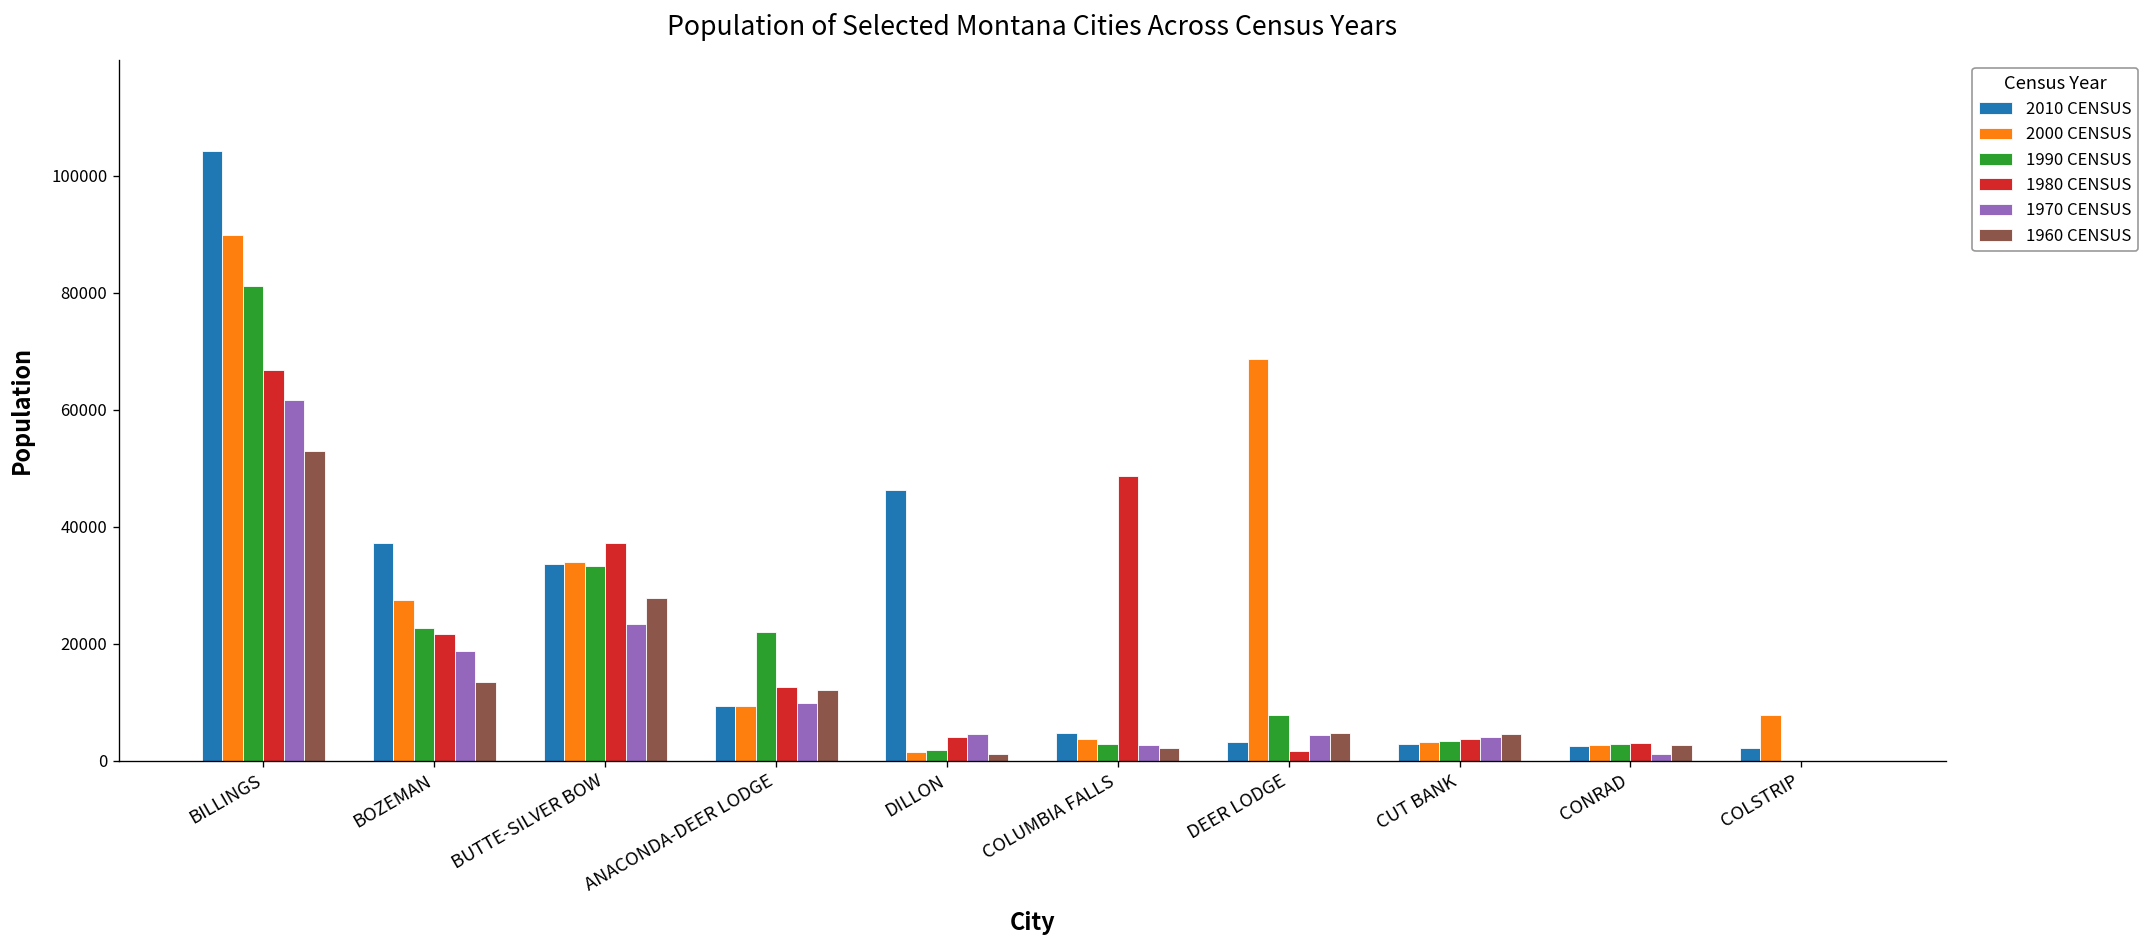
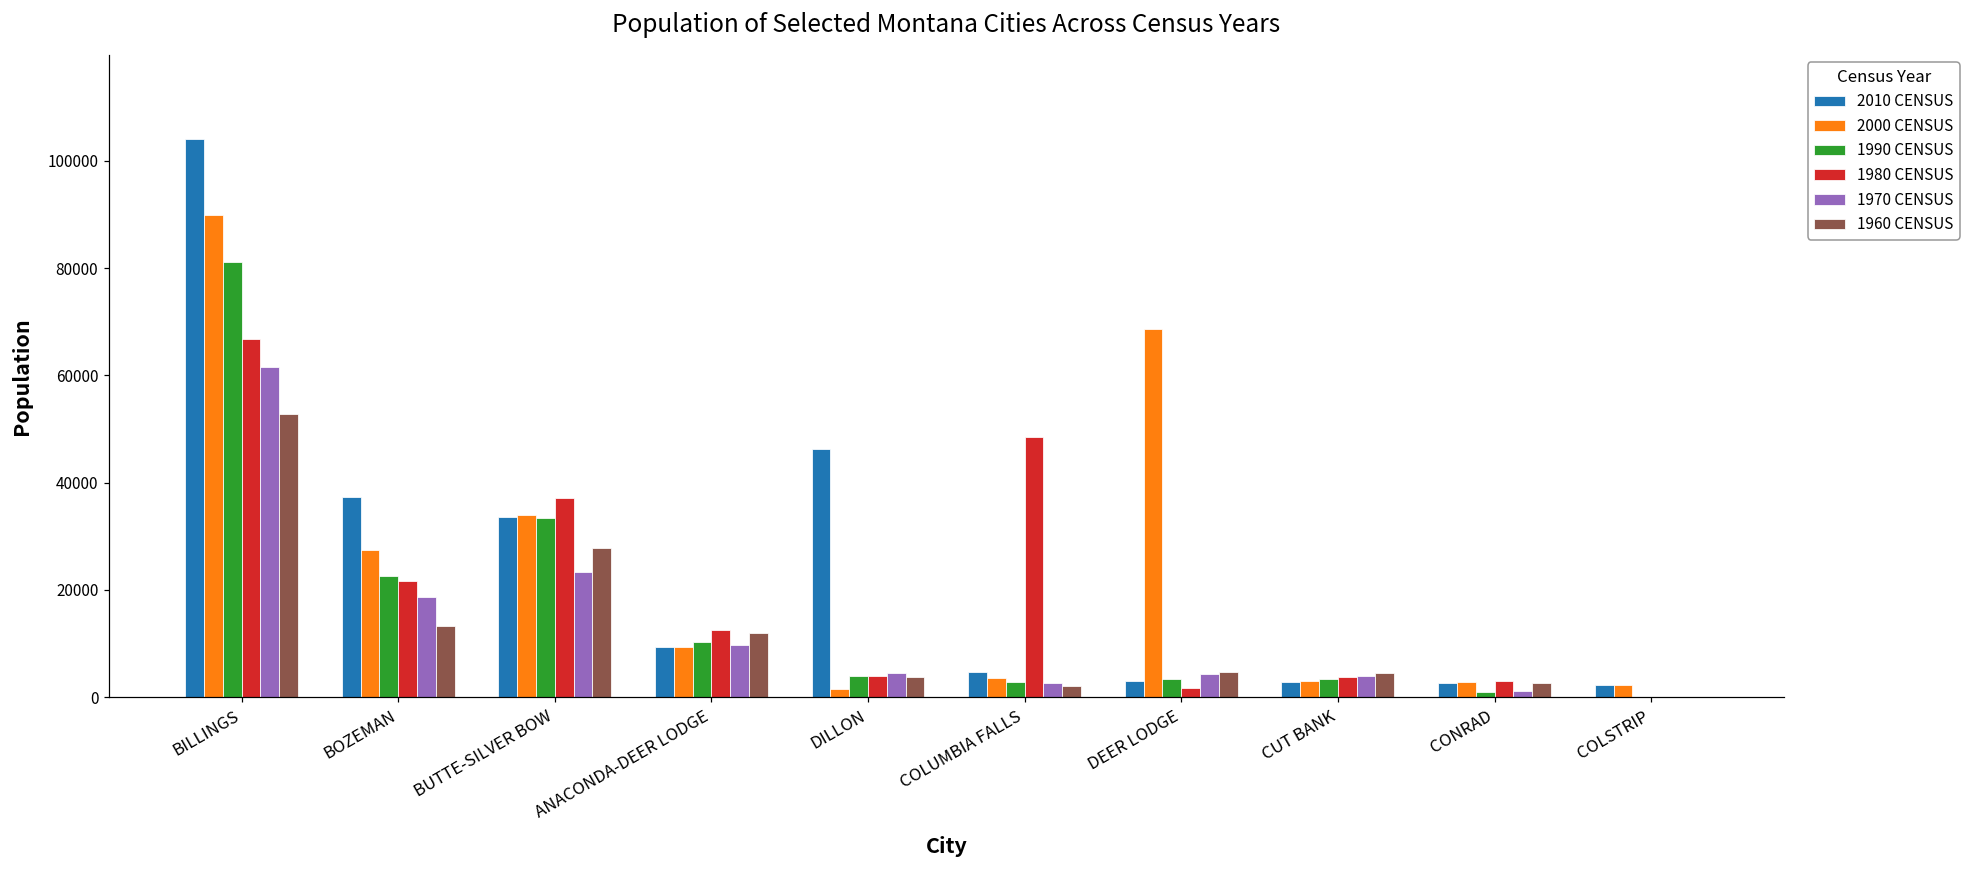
  {
    "2010 CENSUS": {
      "BILLINGS": 104000,
      "BOZEMAN": 37000,
      "BUTTE-SILVER BOW": 34000,
      "ANACONDA-DEER LODGE": 9000,
      "DILLON": 46000,
      "COLUMBIA FALLS": 5000,
      "DEER LODGE": 3000,
      "CUT BANK": 3000,
      "CONRAD": 3000,
      "COLSTRIP": 2000
    },
    "2000 CENSUS": {
      "BILLINGS": 90000,
      "BOZEMAN": 28000,
      "BUTTE-SILVER BOW": 34000,
      "ANACONDA-DEER LODGE": 9000,
      "DILLON": 2000,
      "COLUMBIA FALLS": 4000,
      "DEER LODGE": 69000,
      "CUT BANK": 3000,
      "CONRAD": 3000,
-     "COLSTRIP": 8000
+     "COLSTRIP": 2000
    },
    "1990 CENSUS": {
      "BILLINGS": 81000,
      "BOZEMAN": 23000,
      "BUTTE-SILVER BOW": 33000,
-     "ANACONDA-DEER LODGE": 22000,
-     "DILLON": 2000,
+     "ANACONDA-DEER LODGE": 10000,
+     "DILLON": 4000,
      "COLUMBIA FALLS": 3000,
-     "DEER LODGE": 8000,
+     "DEER LODGE": 3000,
      "CUT BANK": 3000,
-     "CONRAD": 3000,
+     "CONRAD": 1000,
      "COLSTRIP": 0
    },
    "1980 CENSUS": {
      "BILLINGS": 67000,
      "BOZEMAN": 22000,
      "BUTTE-SILVER BOW": 37000,
      "ANACONDA-DEER LODGE": 13000,
      "DILLON": 4000,
      "COLUMBIA FALLS": 49000,
      "DEER LODGE": 2000,
      "CUT BANK": 4000,
      "CONRAD": 3000,
      "COLSTRIP": 0
    },
    "1970 CENSUS": {
      "BILLINGS": 62000,
      "BOZEMAN": 19000,
      "BUTTE-SILVER BOW": 23000,
      "ANACONDA-DEER LODGE": 10000,
      "DILLON": 5000,
      "COLUMBIA FALLS": 3000,
      "DEER LODGE": 4000,
      "CUT BANK": 4000,
      "CONRAD": 1000,
      "COLSTRIP": 0
    },
    "1960 CENSUS": {
      "BILLINGS": 53000,
      "BOZEMAN": 13000,
      "BUTTE-SILVER BOW": 28000,
      "ANACONDA-DEER LODGE": 12000,
-     "DILLON": 1000,
+     "DILLON": 4000,
      "COLUMBIA FALLS": 2000,
      "DEER LODGE": 5000,
      "CUT BANK": 5000,
      "CONRAD": 3000,
      "COLSTRIP": 0
    }
  }
